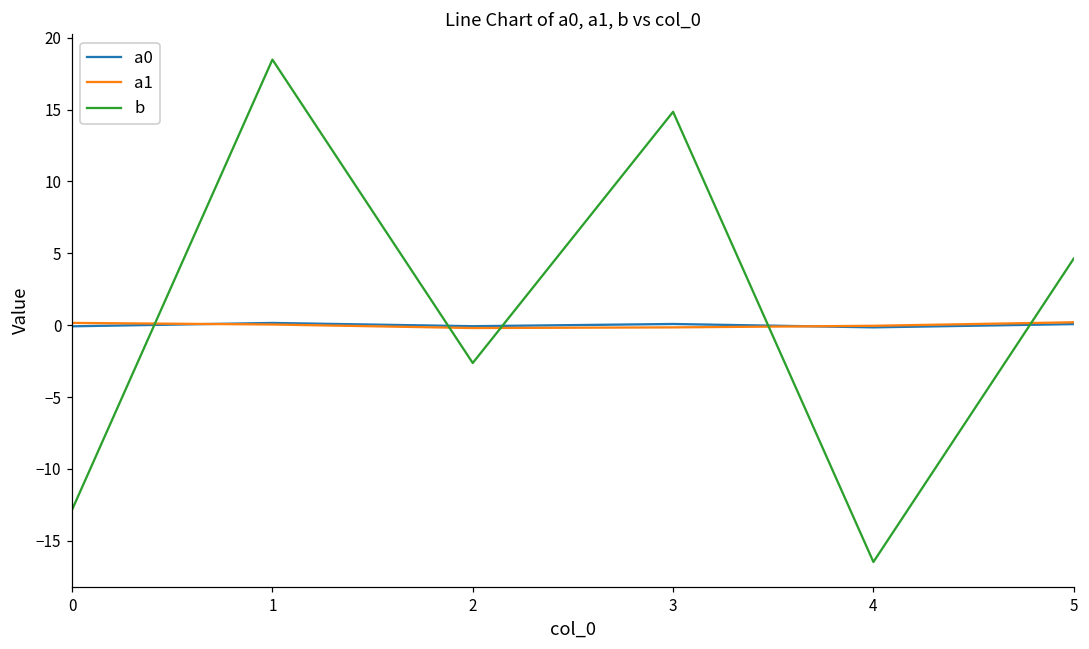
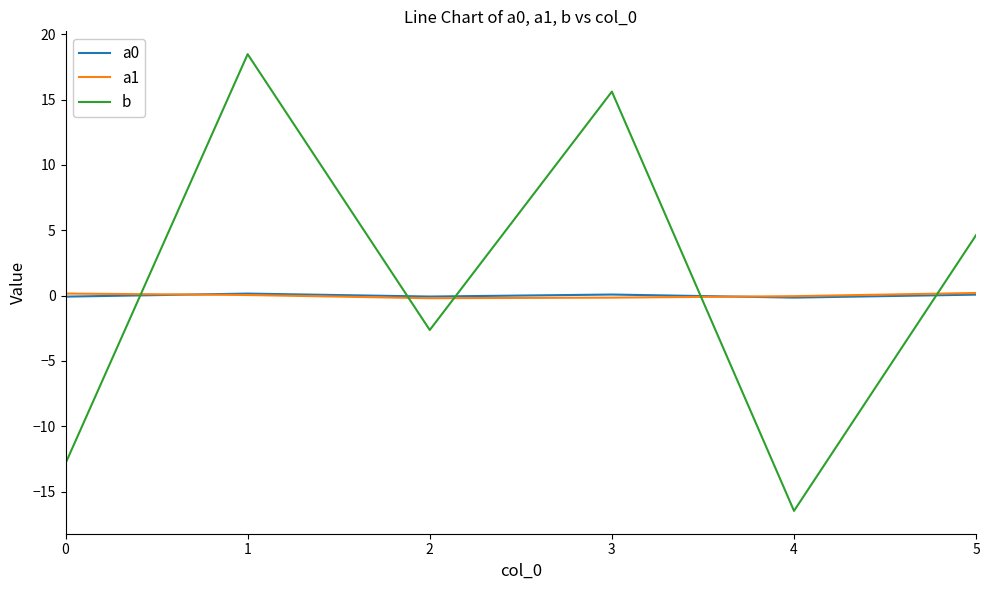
  {
    "a0": {
      "0": -0.1,
      "3": 0.1
    },
    "a1": {
      "0": 0.2,
      "3": -0.2
    },
    "b": {
      "0": -12.8,
      "1": 18.5,
      "2": -2.6,
-     "3": 14.8,
+     "3": 15.6,
      "4": -16.5,
      "5": 4.6
    }
  }
